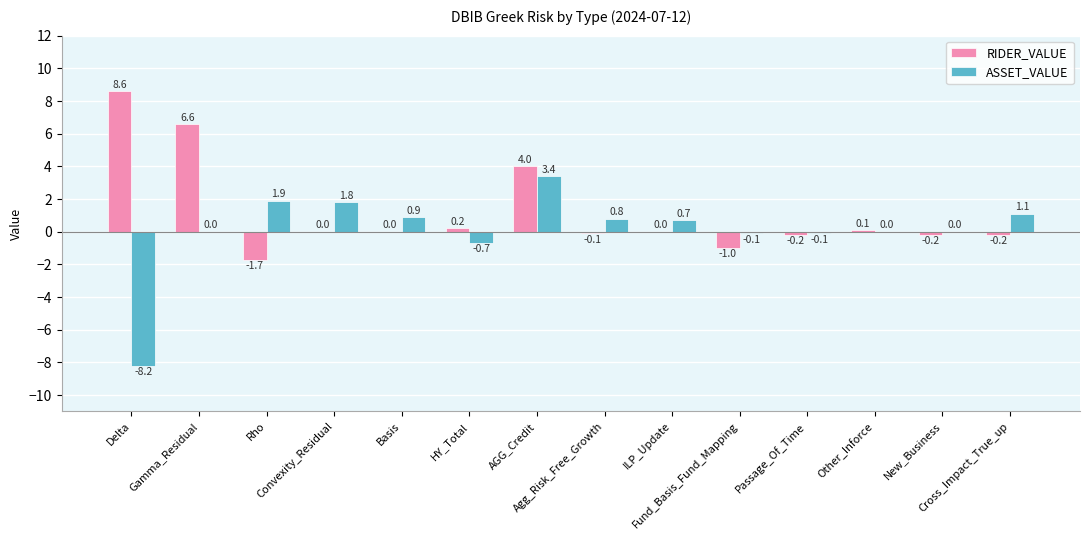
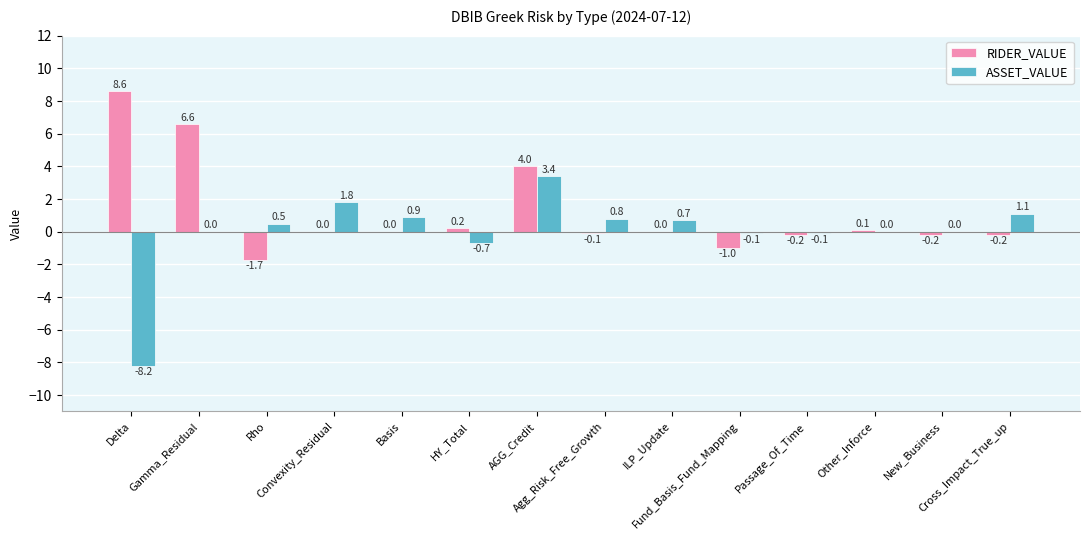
  {
    "RIDER_VALUE": {
      "Delta": 8.6,
      "Gamma_Residual": 6.6,
      "Rho": -1.7,
      "Convexity_Residual": 0.0,
      "Basis": 0.0,
      "HY_Total": 0.2,
      "AGG_Credit": 4.0,
      "Agg_Risk_Free_Growth": -0.1,
      "ILP_Update": 0.0,
      "Fund_Basis_Fund_Mapping": -1.0,
      "Passage_Of_Time": -0.2,
      "Other_Inforce": 0.1,
      "New_Business": -0.2,
      "Cross_Impact_True_up": -0.2
    },
    "ASSET_VALUE": {
      "Delta": -8.2,
      "Gamma_Residual": 0.0,
-     "Rho": 1.9,
+     "Rho": 0.5,
      "Convexity_Residual": 1.8,
      "Basis": 0.9,
      "HY_Total": -0.7,
      "AGG_Credit": 3.4,
      "Agg_Risk_Free_Growth": 0.8,
      "ILP_Update": 0.7,
      "Fund_Basis_Fund_Mapping": -0.1,
      "Passage_Of_Time": -0.1,
      "Other_Inforce": 0.0,
      "New_Business": 0.0,
      "Cross_Impact_True_up": 1.1
    }
  }
